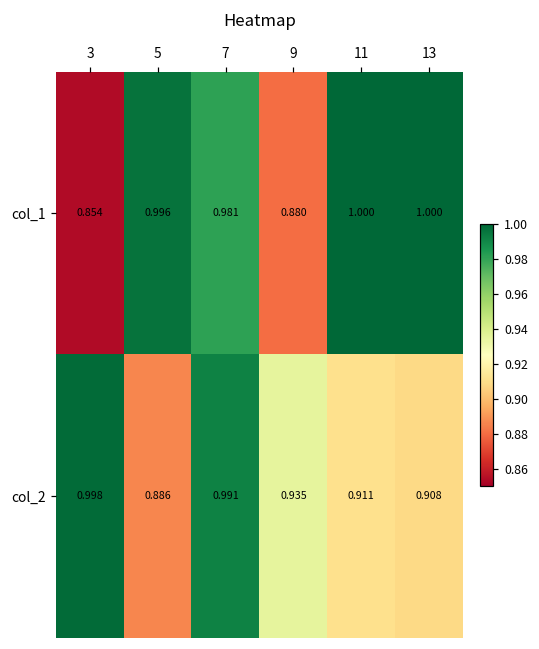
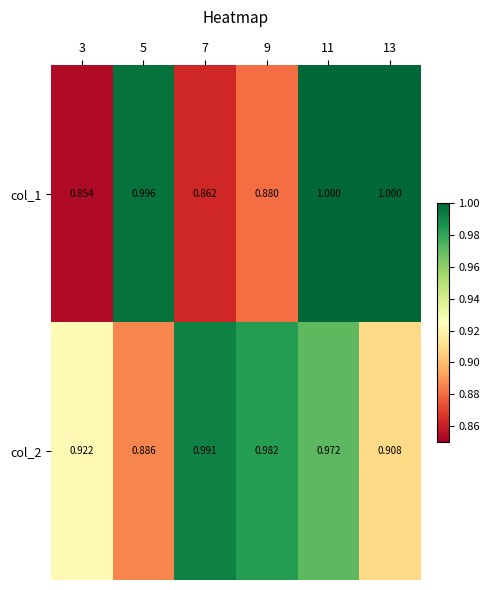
  {
    "col_1": {
      "3": 0.854,
      "5": 0.996,
-     "7": 0.981,
+     "7": 0.862,
      "9": 0.880,
      "11": 1.000,
      "13": 1.000
    },
    "col_2": {
-     "3": 0.998,
+     "3": 0.922,
      "5": 0.886,
      "7": 0.991,
-     "9": 0.935,
-     "11": 0.911,
+     "9": 0.982,
+     "11": 0.972,
      "13": 0.908
    }
  }
